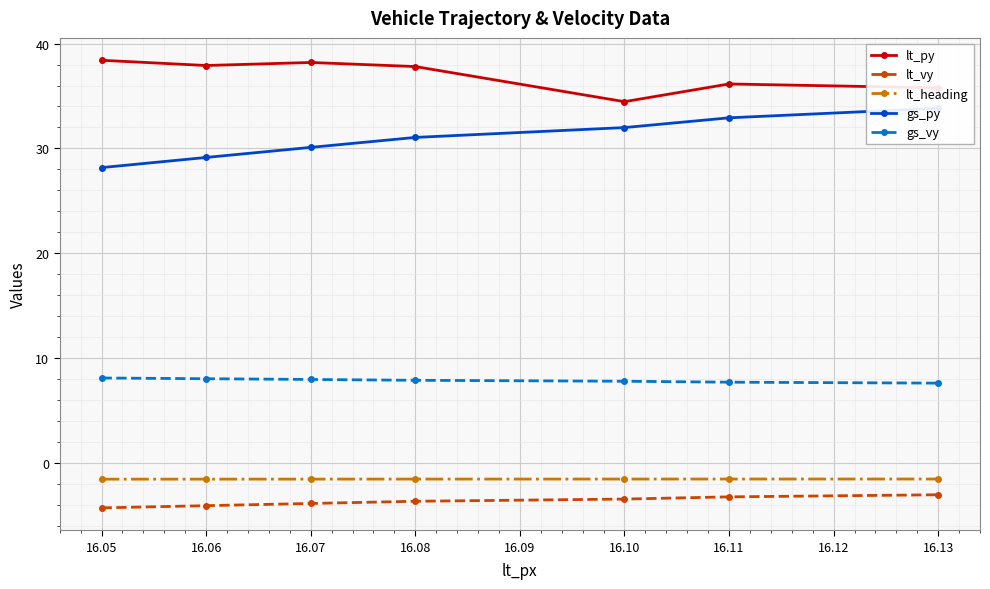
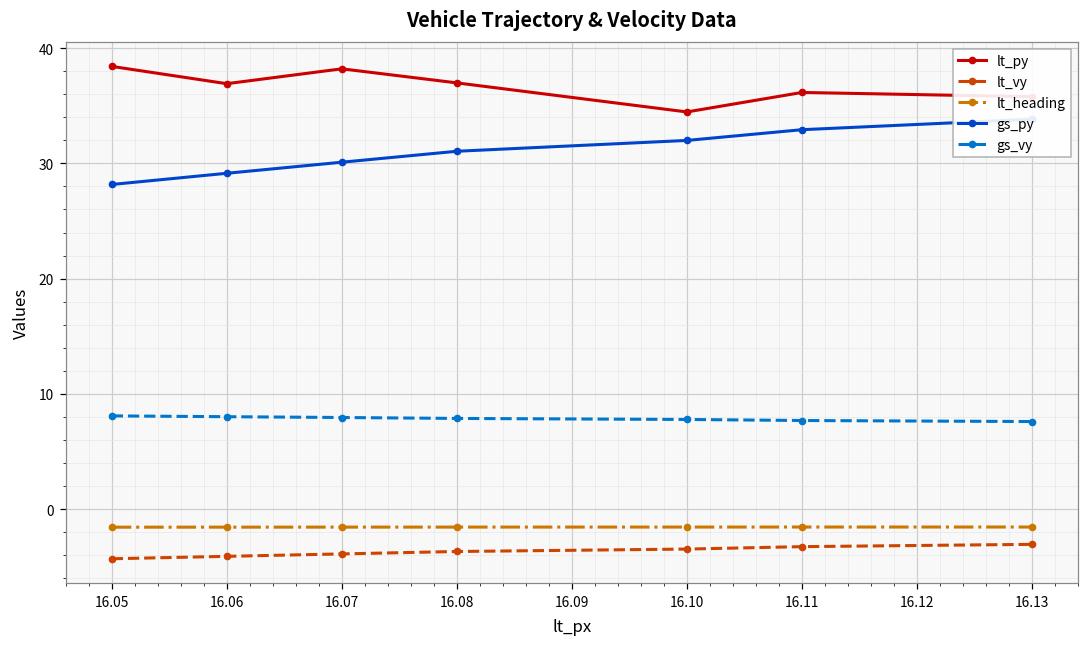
  {
    "lt_py": {
      "16.05": 38.4,
-     "16.06": 37.9,
+     "16.06": 36.9,
      "16.07": 38.2,
-     "16.08": 37.8,
+     "16.08": 37.0,
      "16.10": 34.5,
      "16.11": 36.2
    }
  }
